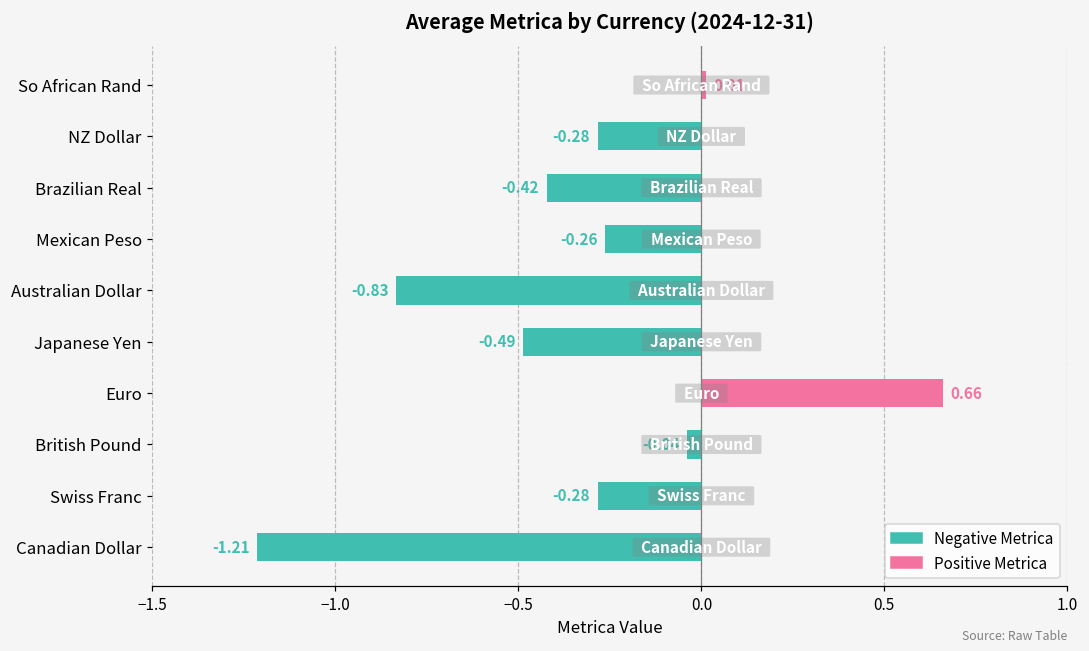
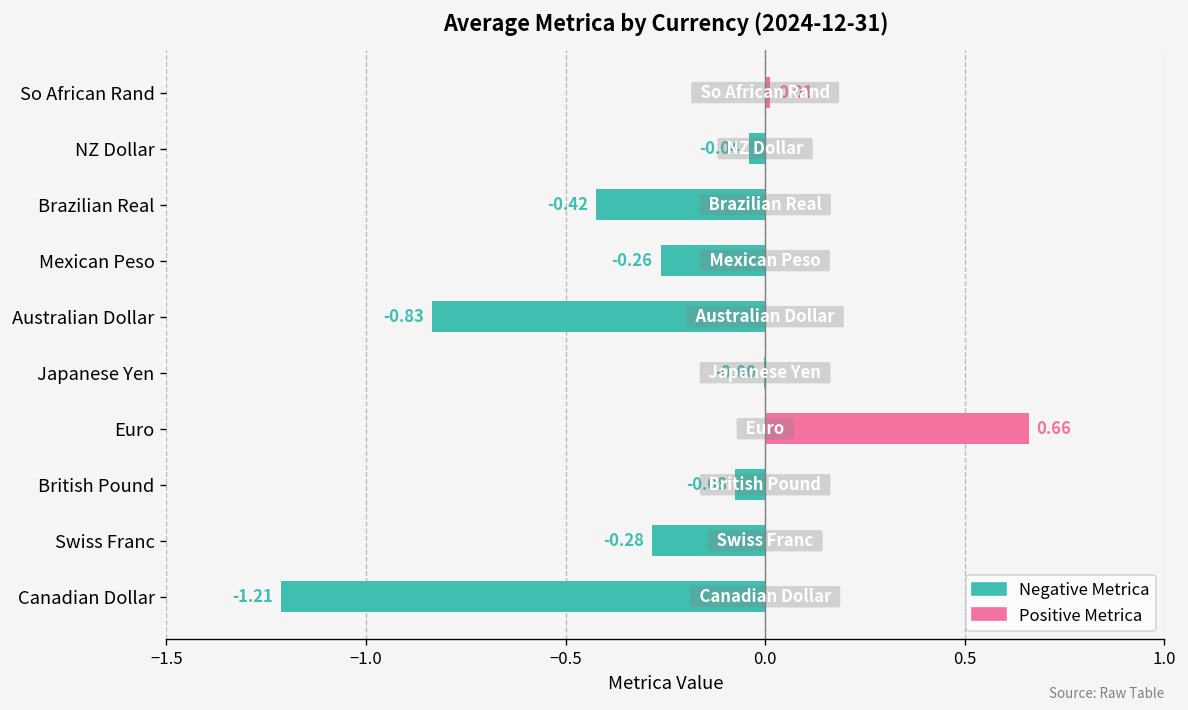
  {
-   "NZ Dollar": -0.28,
+   "NZ Dollar": -0.04,
    "Brazilian Real": -0.42,
    "Mexican Peso": -0.26,
    "Australian Dollar": -0.83,
-   "Japanese Yen": -0.49,
+   "Japanese Yen": -0.00,
    "Euro": 0.66,
-   "British Pound": -0.04,
+   "British Pound": -0.08,
    "Swiss Franc": -0.28,
    "Canadian Dollar": -1.21
  }
